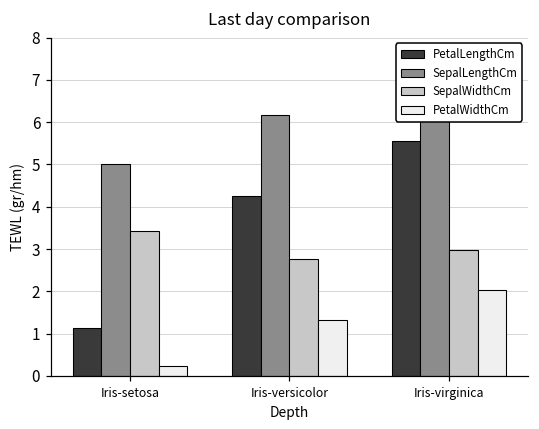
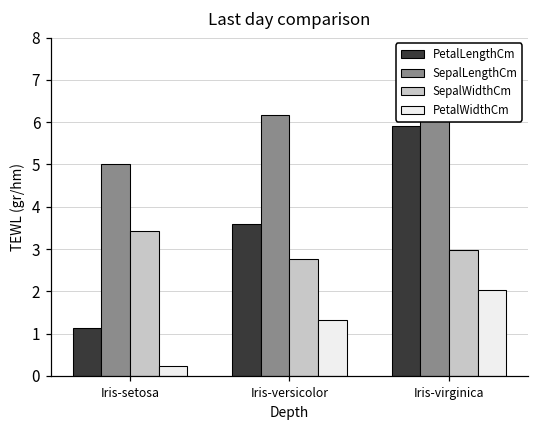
  {
    "PetalLengthCm": {
      "Iris-setosa": 1.1,
-     "Iris-versicolor": 4.3,
-     "Iris-virginica": 5.6
+     "Iris-versicolor": 3.6,
+     "Iris-virginica": 5.9
    },
    "SepalLengthCm": {
      "Iris-setosa": 5.0,
      "Iris-versicolor": 6.2
    },
    "SepalWidthCm": {
      "Iris-setosa": 3.4,
      "Iris-versicolor": 2.8,
      "Iris-virginica": 3.0
    },
    "PetalWidthCm": {
      "Iris-setosa": 0.2,
      "Iris-versicolor": 1.3,
      "Iris-virginica": 2.0
    }
  }
